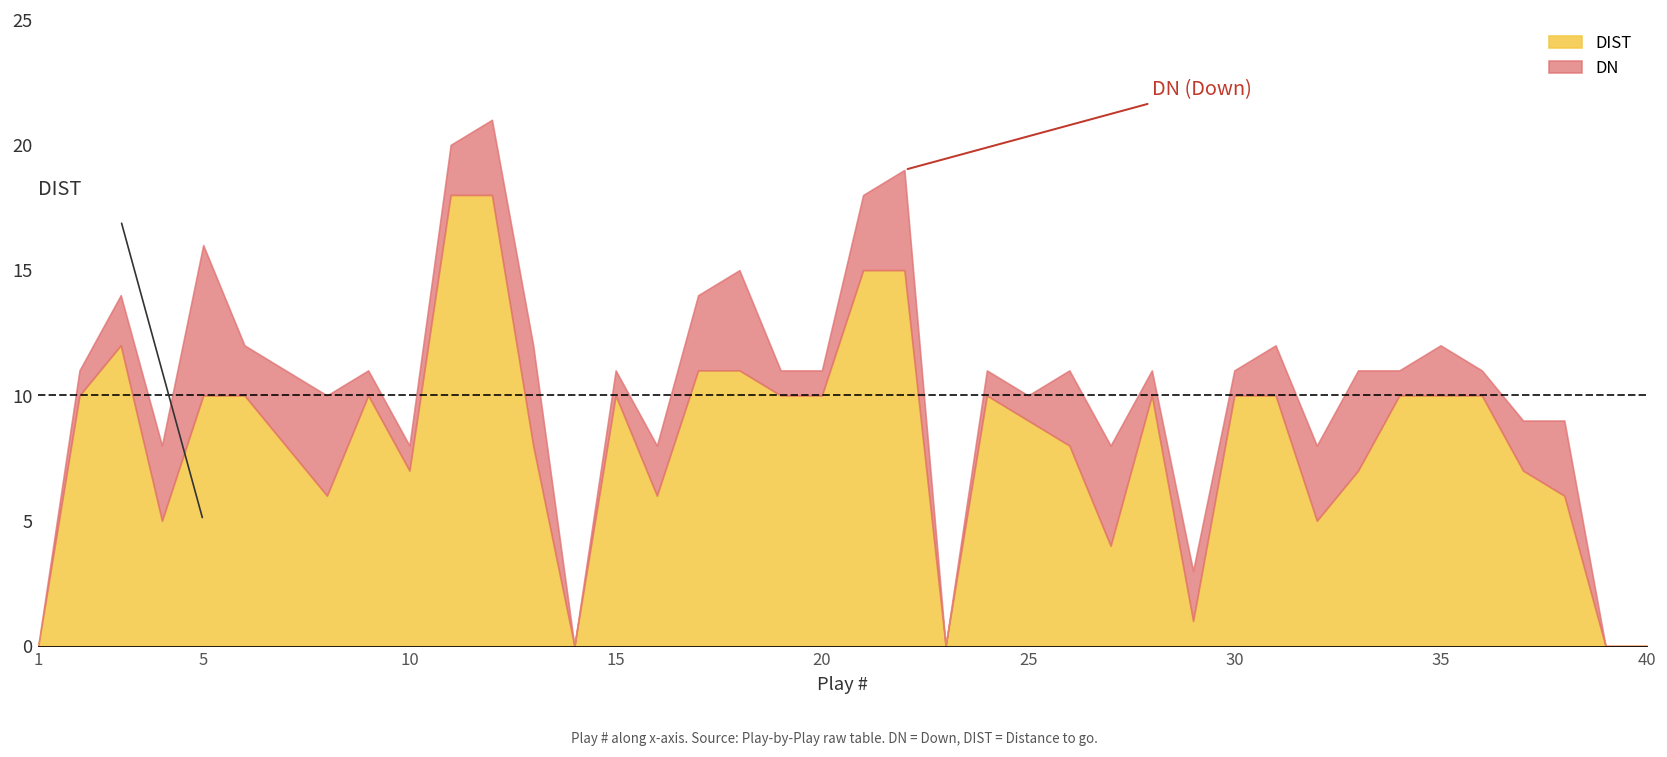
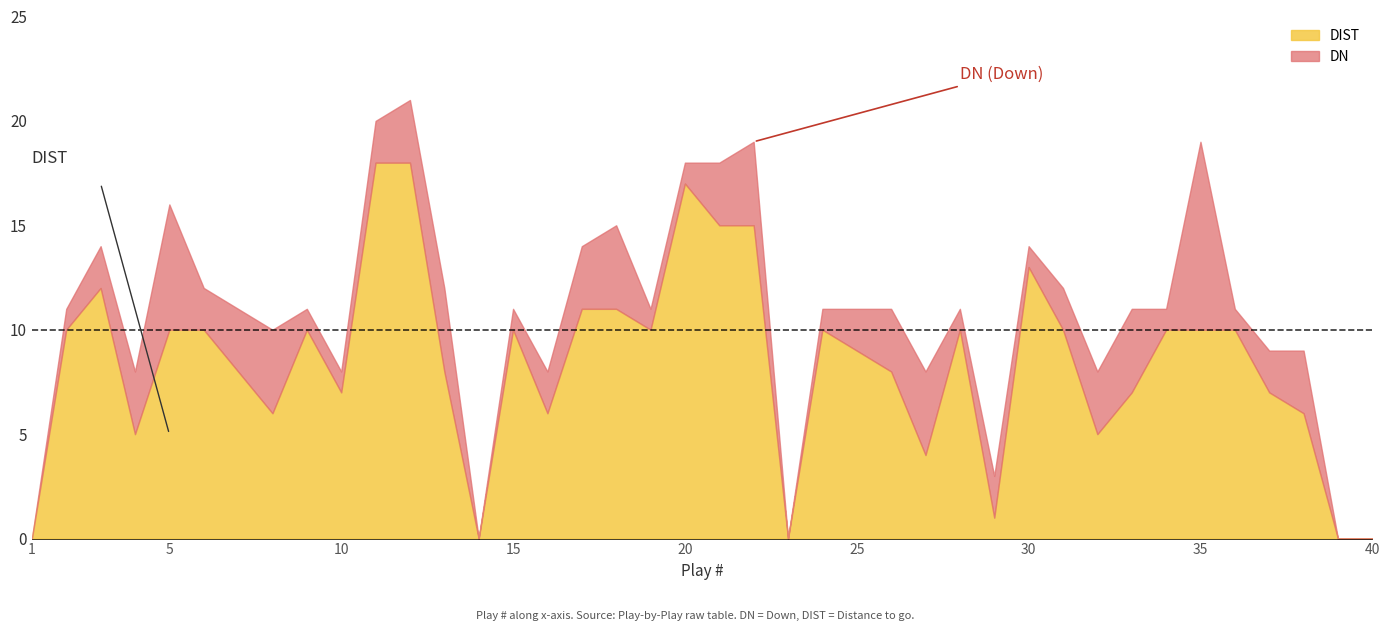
  {
    "DIST": {
      "5": 10,
      "10": 7,
      "15": 10,
-     "20": 10,
+     "20": 17,
      "25": 9,
-     "30": 10,
+     "30": 13,
      "35": 10
    },
    "DN": {
-     "25": 1,
-     "35": 2
+     "25": 2,
+     "35": 9
    }
  }
